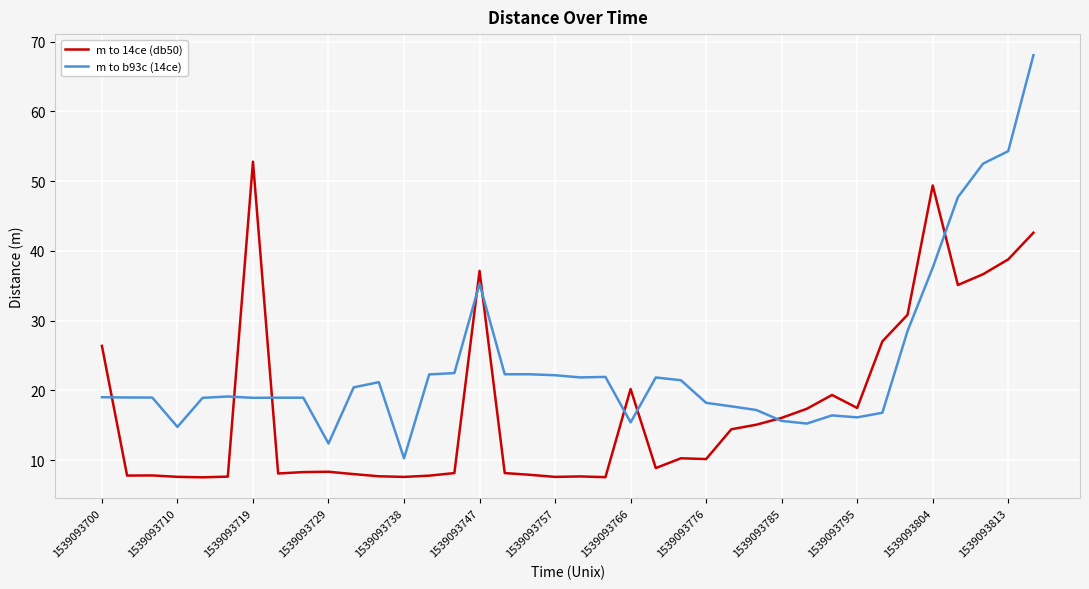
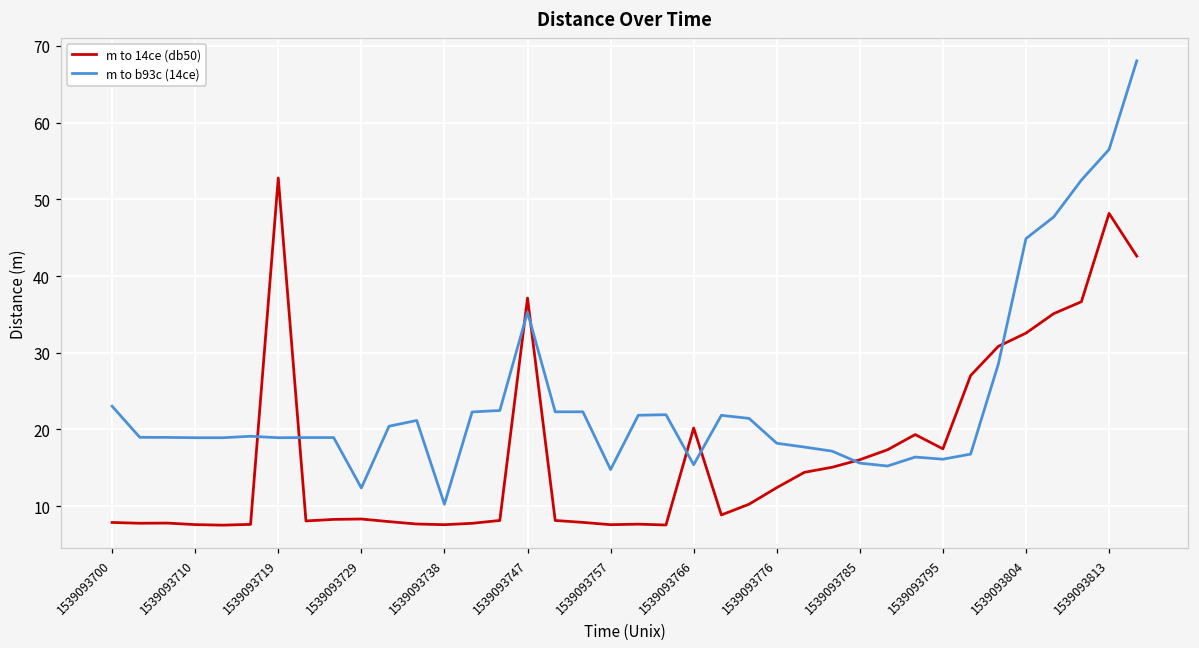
  {
    "m to 14ce (db50)": {
-     "1539093700": 26,
+     "1539093700": 8,
      "1539093710": 8,
      "1539093719": 53,
      "1539093729": 8,
      "1539093738": 8,
      "1539093747": 37,
      "1539093757": 8,
      "1539093766": 20,
-     "1539093776": 10,
+     "1539093776": 12,
      "1539093785": 16,
      "1539093795": 17,
-     "1539093804": 49,
-     "1539093813": 39
+     "1539093804": 33,
+     "1539093813": 48
    },
    "m to b93c (14ce)": {
-     "1539093700": 19,
-     "1539093710": 15,
+     "1539093700": 23,
+     "1539093710": 19,
      "1539093719": 19,
      "1539093729": 12,
      "1539093738": 10,
      "1539093747": 35,
-     "1539093757": 22,
+     "1539093757": 15,
      "1539093766": 15,
      "1539093776": 18,
      "1539093785": 16,
      "1539093795": 16,
-     "1539093804": 38,
-     "1539093813": 54
+     "1539093804": 45,
+     "1539093813": 57
    }
  }
